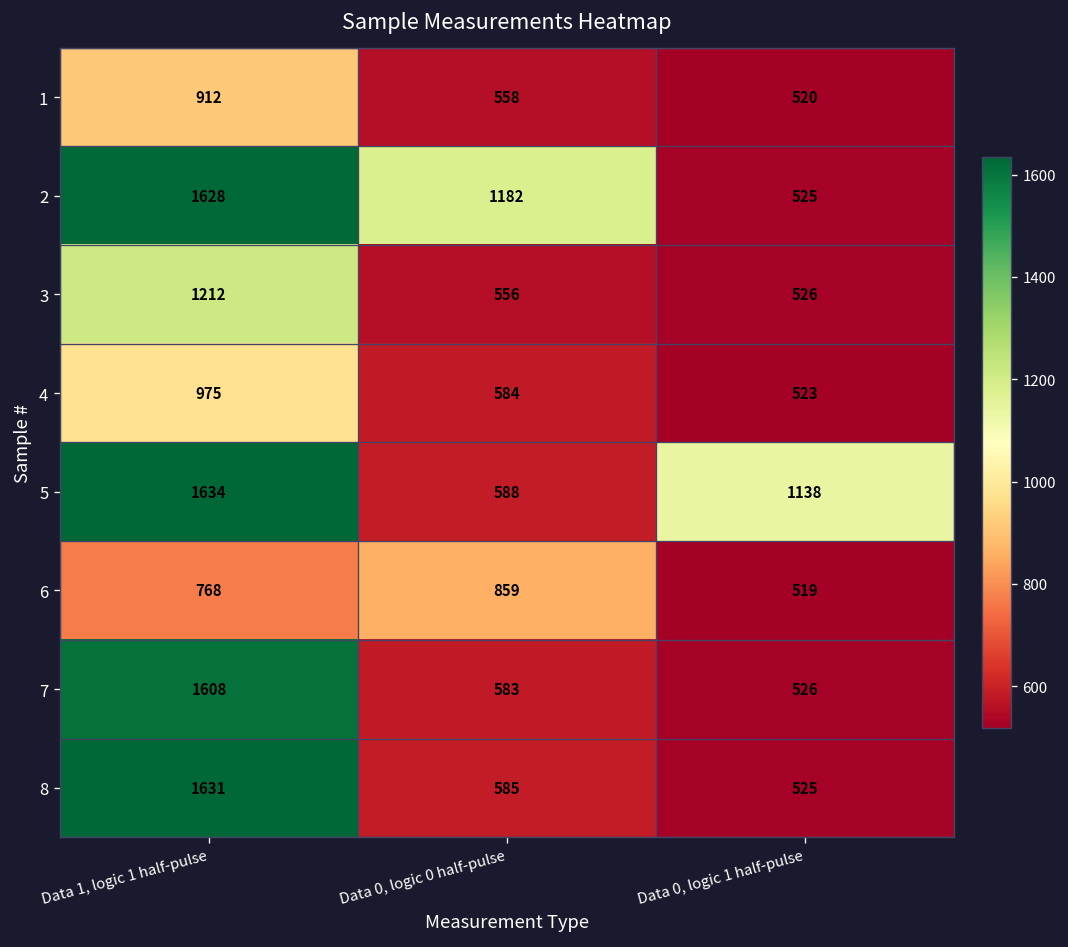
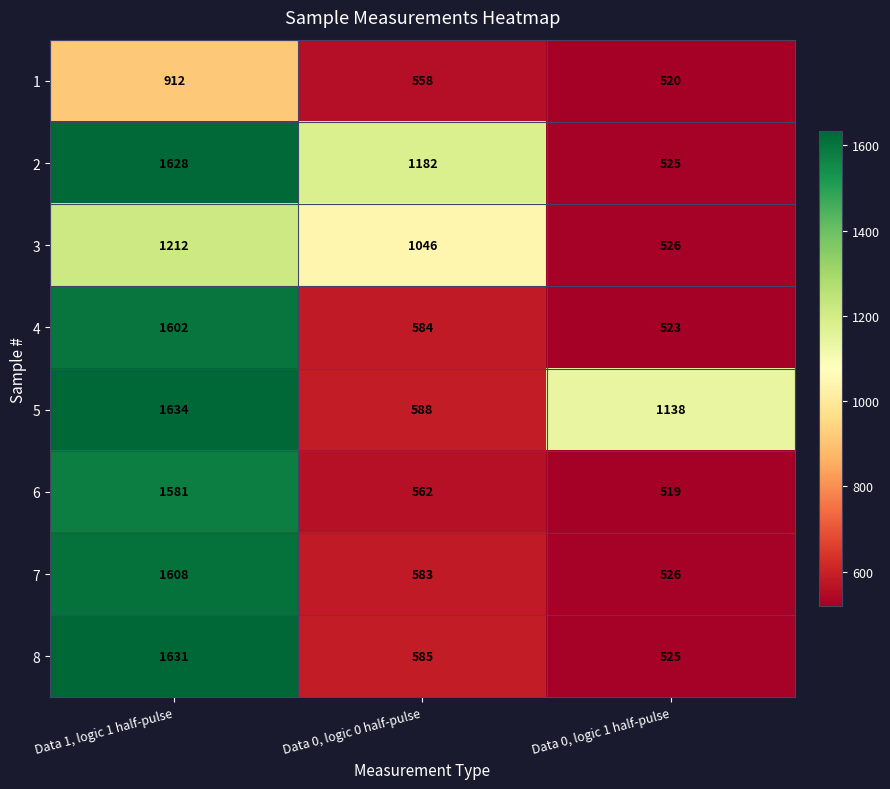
  {
    "1": {
      "Data 1, logic 1 half-pulse": 912,
      "Data 0, logic 0 half-pulse": 558,
      "Data 0, logic 1 half-pulse": 520
    },
    "2": {
      "Data 1, logic 1 half-pulse": 1628,
      "Data 0, logic 0 half-pulse": 1182,
      "Data 0, logic 1 half-pulse": 525
    },
    "3": {
      "Data 1, logic 1 half-pulse": 1212,
-     "Data 0, logic 0 half-pulse": 556,
+     "Data 0, logic 0 half-pulse": 1046,
      "Data 0, logic 1 half-pulse": 526
    },
    "4": {
-     "Data 1, logic 1 half-pulse": 975,
+     "Data 1, logic 1 half-pulse": 1602,
      "Data 0, logic 0 half-pulse": 584,
      "Data 0, logic 1 half-pulse": 523
    },
    "5": {
      "Data 1, logic 1 half-pulse": 1634,
      "Data 0, logic 0 half-pulse": 588,
      "Data 0, logic 1 half-pulse": 1138
    },
    "6": {
-     "Data 1, logic 1 half-pulse": 768,
-     "Data 0, logic 0 half-pulse": 859,
+     "Data 1, logic 1 half-pulse": 1581,
+     "Data 0, logic 0 half-pulse": 562,
      "Data 0, logic 1 half-pulse": 519
    },
    "7": {
      "Data 1, logic 1 half-pulse": 1608,
      "Data 0, logic 0 half-pulse": 583,
      "Data 0, logic 1 half-pulse": 526
    },
    "8": {
      "Data 1, logic 1 half-pulse": 1631,
      "Data 0, logic 0 half-pulse": 585,
      "Data 0, logic 1 half-pulse": 525
    }
  }
